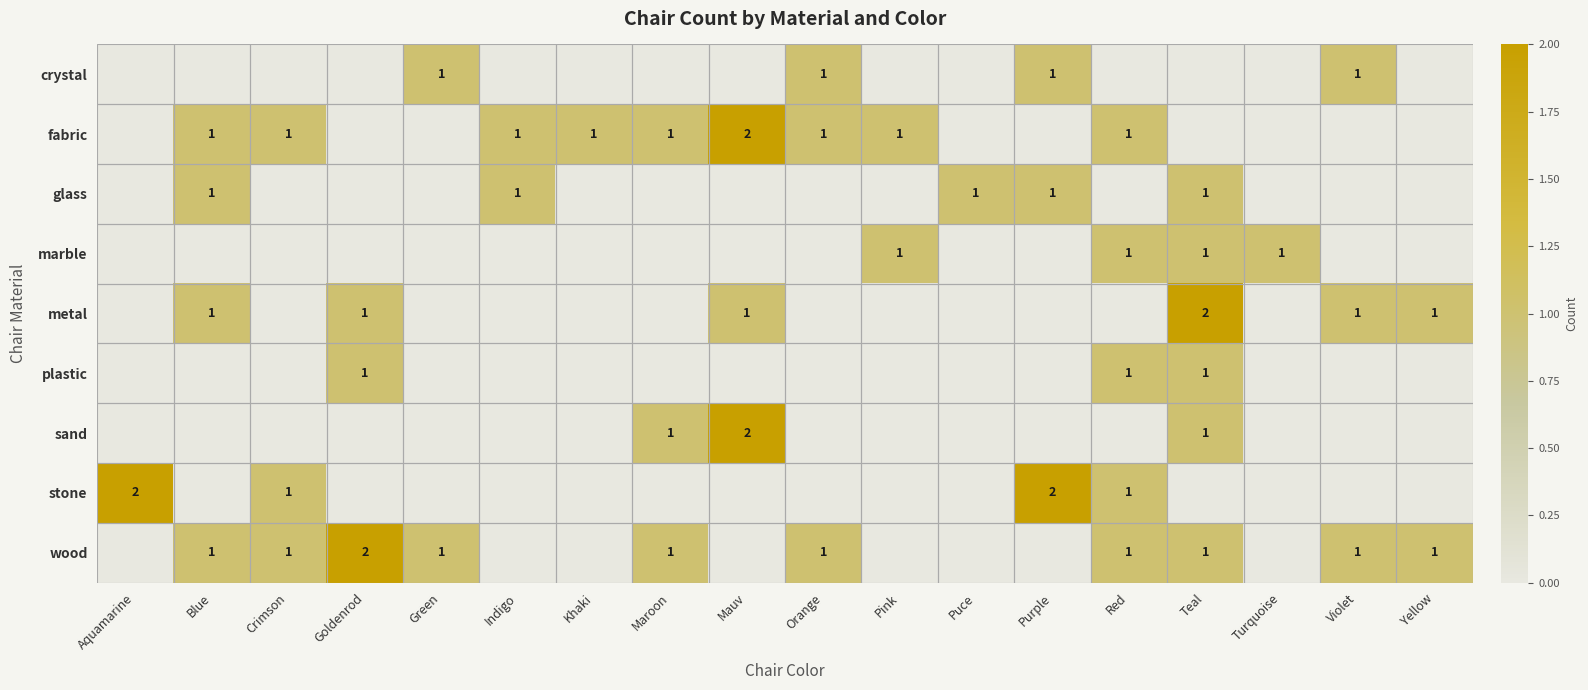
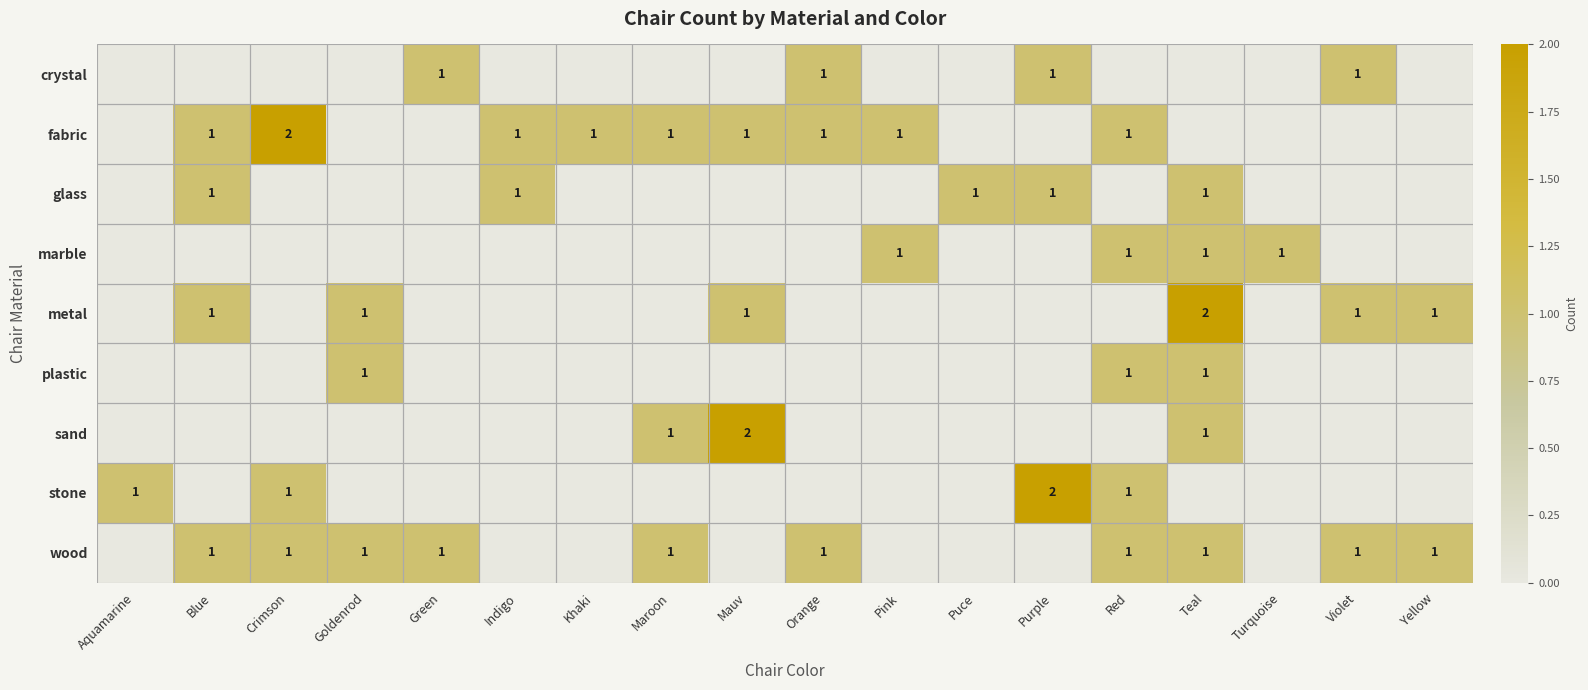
  {
    "crystal": {
      "Green": 1,
      "Orange": 1,
      "Purple": 1,
      "Violet": 1
    },
    "fabric": {
      "Blue": 1,
-     "Crimson": 1,
+     "Crimson": 2,
      "Indigo": 1,
      "Khaki": 1,
      "Maroon": 1,
-     "Mauv": 2,
+     "Mauv": 1,
      "Orange": 1,
      "Pink": 1,
      "Red": 1
    },
    "glass": {
      "Blue": 1,
      "Indigo": 1,
      "Puce": 1,
      "Purple": 1,
      "Teal": 1
    },
    "marble": {
      "Pink": 1,
      "Red": 1,
      "Teal": 1,
      "Turquoise": 1
    },
    "metal": {
      "Blue": 1,
      "Goldenrod": 1,
      "Mauv": 1,
      "Teal": 2,
      "Violet": 1,
      "Yellow": 1
    },
    "plastic": {
      "Goldenrod": 1,
      "Red": 1,
      "Teal": 1
    },
    "sand": {
      "Maroon": 1,
      "Mauv": 2,
      "Teal": 1
    },
    "stone": {
-     "Aquamarine": 2,
+     "Aquamarine": 1,
      "Crimson": 1,
      "Purple": 2,
      "Red": 1
    },
    "wood": {
      "Blue": 1,
      "Crimson": 1,
-     "Goldenrod": 2,
+     "Goldenrod": 1,
      "Green": 1,
      "Maroon": 1,
      "Orange": 1,
      "Red": 1,
      "Teal": 1,
      "Violet": 1,
      "Yellow": 1
    }
  }
